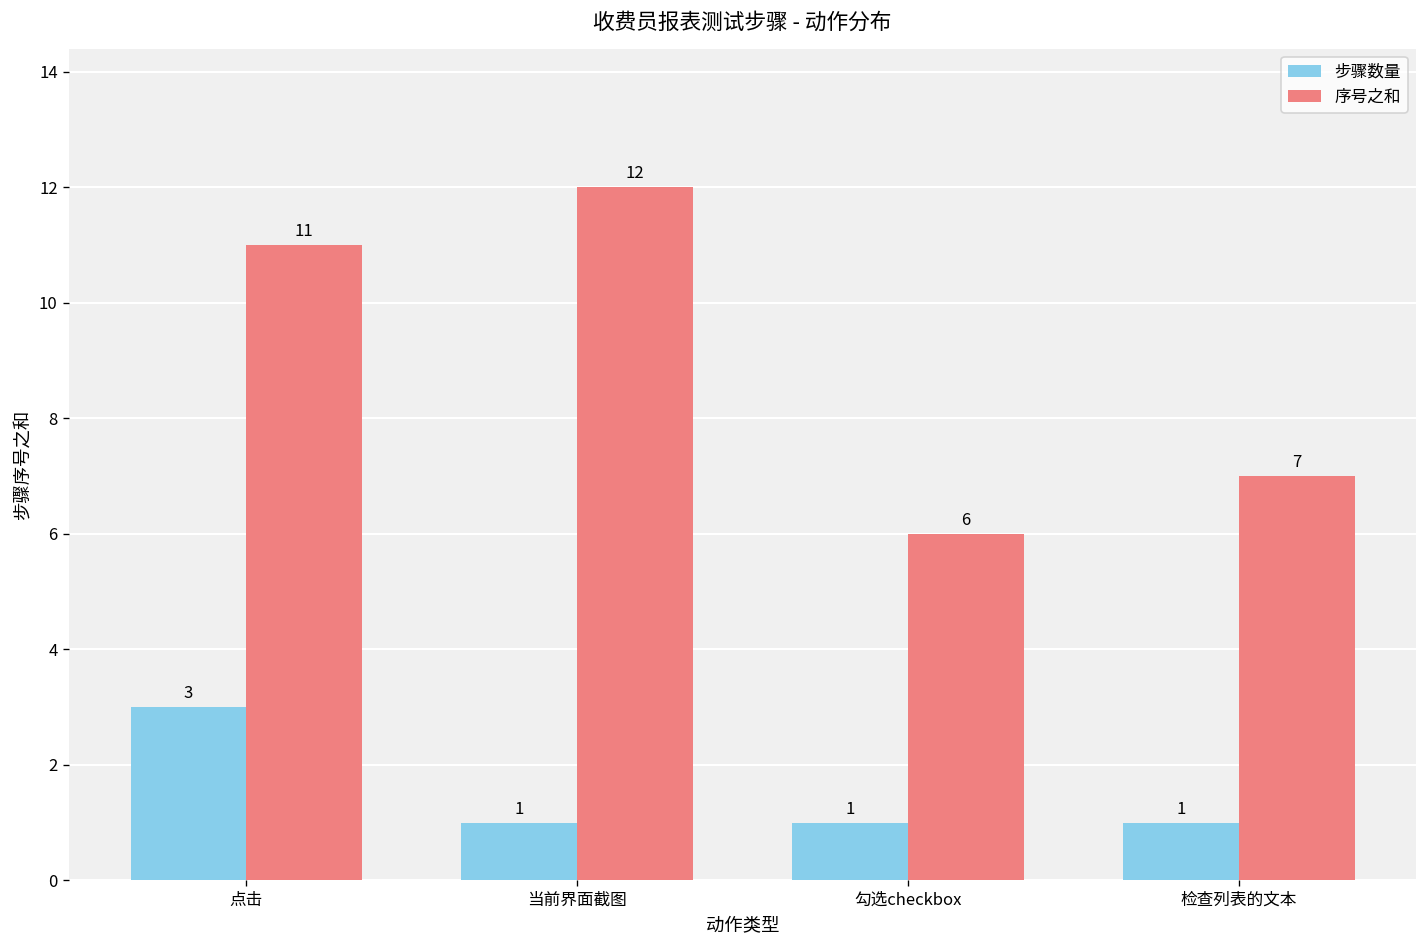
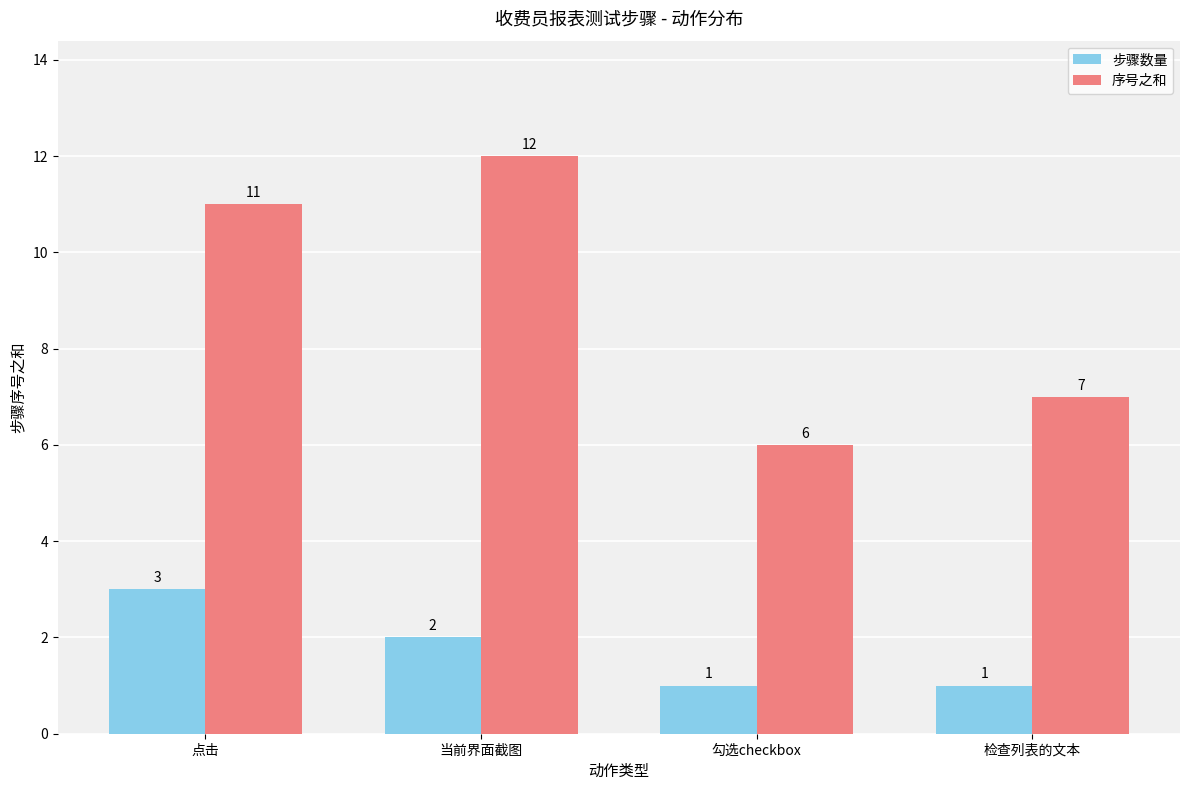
  {
    "步骤数量": {
      "点击": 3,
-     "当前界面截图": 1,
+     "当前界面截图": 2,
      "勾选checkbox": 1,
      "检查列表的文本": 1
    },
    "序号之和": {
      "点击": 11,
      "当前界面截图": 12,
      "勾选checkbox": 6,
      "检查列表的文本": 7
    }
  }
